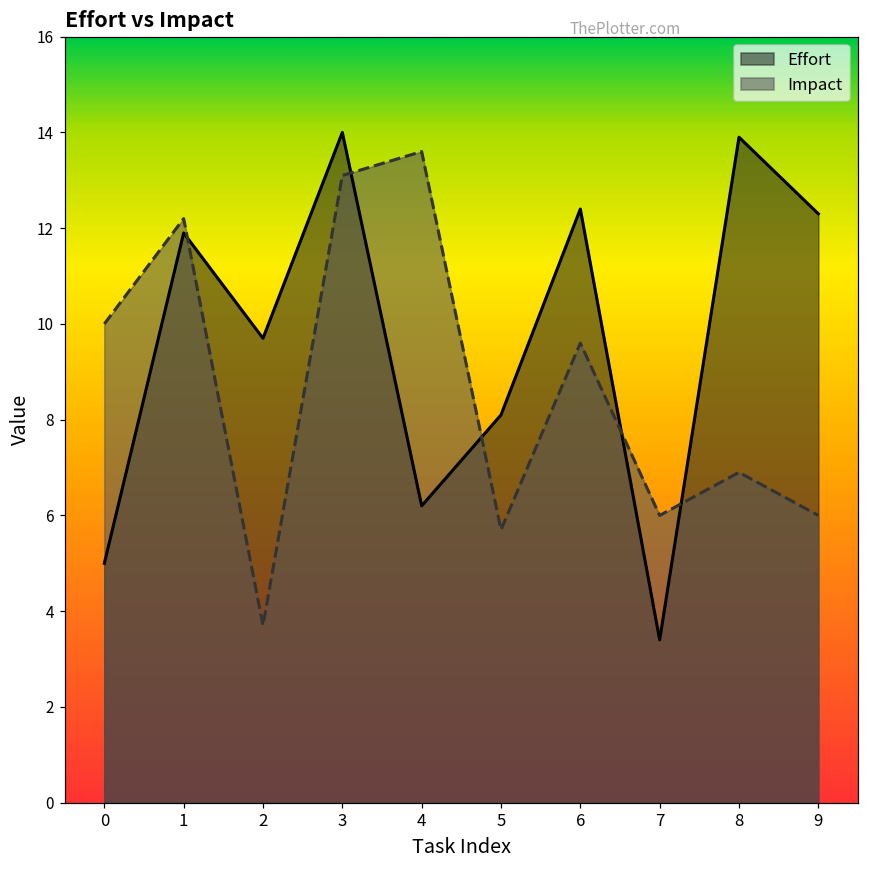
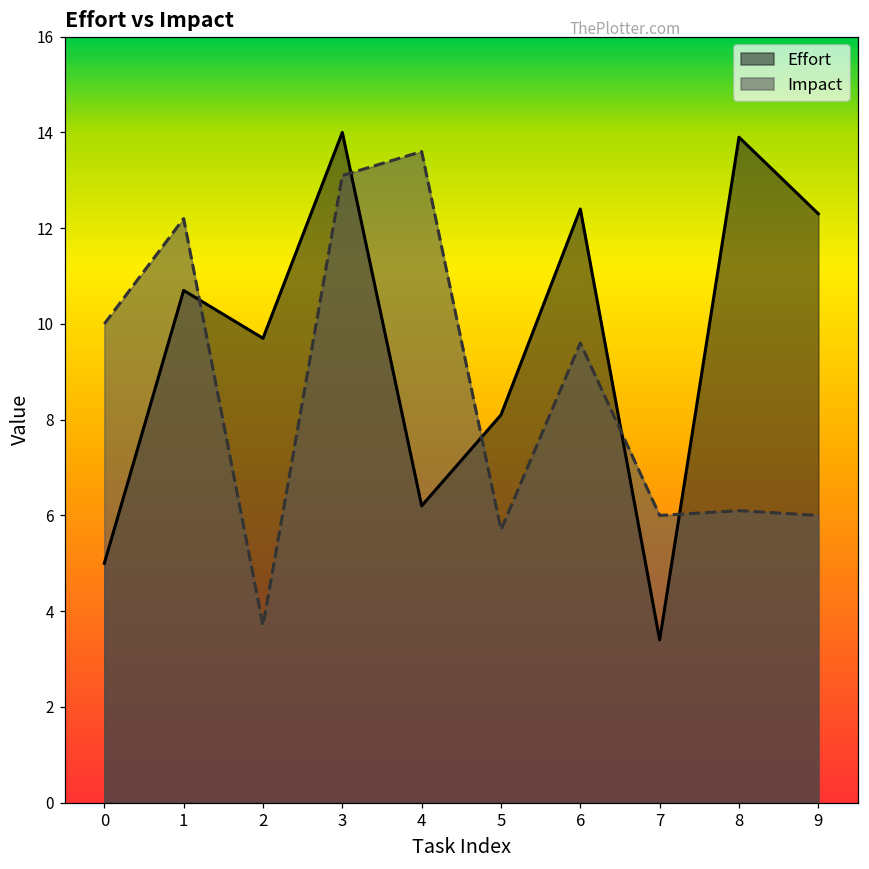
  {
    "Effort": {
      "0": 5.0,
-     "1": 11.9,
+     "1": 10.7,
      "2": 9.7,
      "3": 14.0,
      "4": 6.2,
      "5": 8.1,
      "6": 12.4,
      "7": 3.4,
      "8": 13.9,
      "9": 12.3
    },
    "Impact": {
      "0": 10.0,
      "1": 12.2,
      "2": 3.7,
      "3": 13.1,
      "4": 13.6,
      "5": 5.7,
      "6": 9.6,
      "7": 6.0,
-     "8": 6.9,
+     "8": 6.1,
      "9": 6.0
    }
  }
